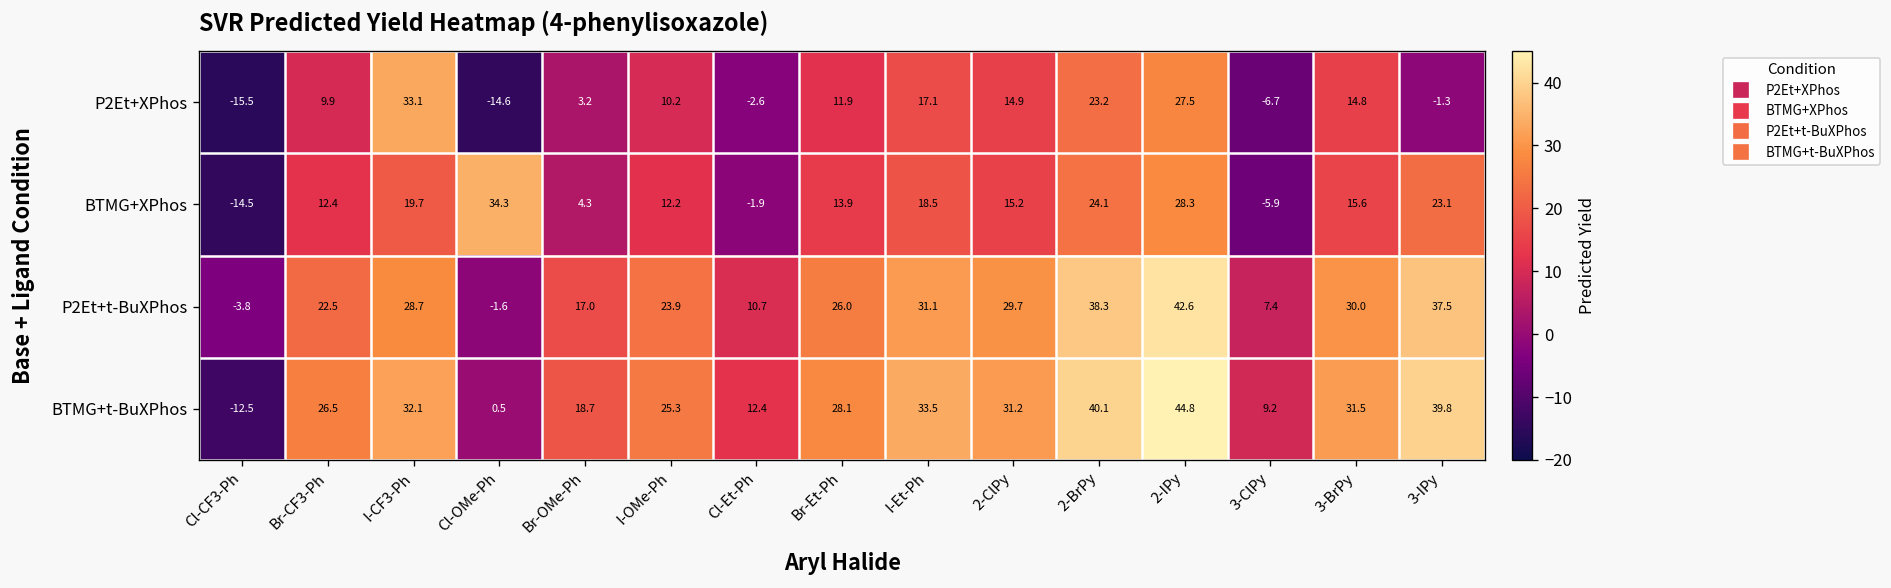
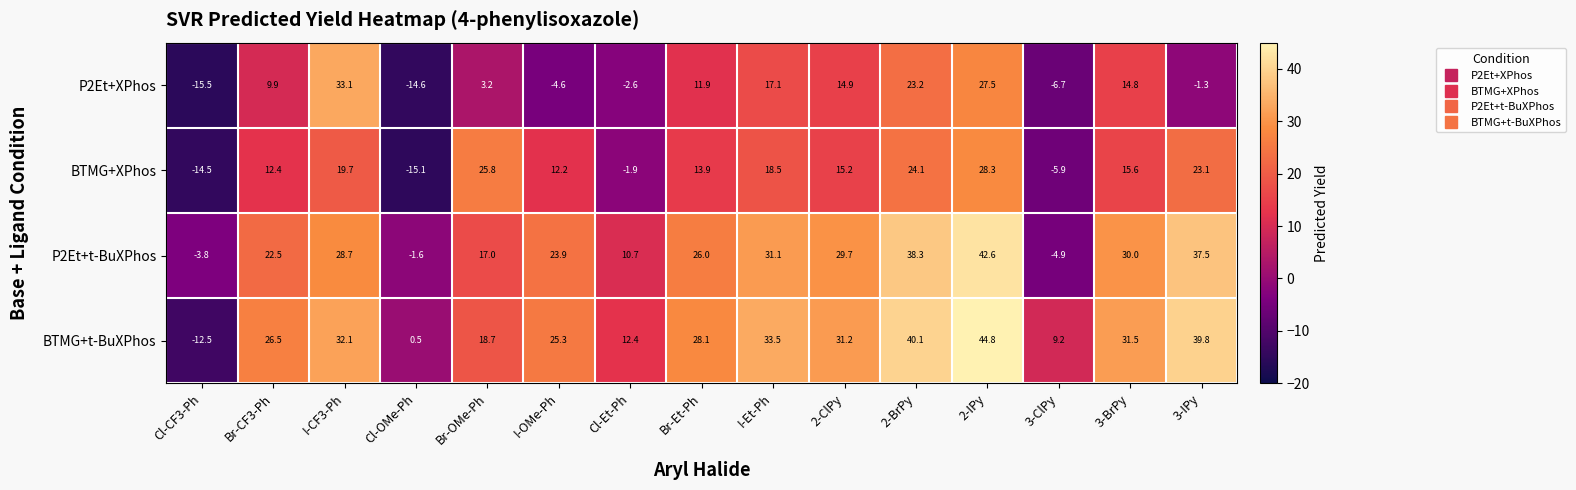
  {
    "P2Et+XPhos": {
      "Cl-CF3-Ph": -15.5,
      "Br-CF3-Ph": 9.9,
      "I-CF3-Ph": 33.1,
      "Cl-OMe-Ph": -14.6,
      "Br-OMe-Ph": 3.2,
-     "I-OMe-Ph": 10.2,
+     "I-OMe-Ph": -4.6,
      "Cl-Et-Ph": -2.6,
      "Br-Et-Ph": 11.9,
      "I-Et-Ph": 17.1,
      "2-ClPy": 14.9,
      "2-BrPy": 23.2,
      "2-IPy": 27.5,
      "3-ClPy": -6.7,
      "3-BrPy": 14.8,
      "3-IPy": -1.3
    },
    "BTMG+XPhos": {
      "Cl-CF3-Ph": -14.5,
      "Br-CF3-Ph": 12.4,
      "I-CF3-Ph": 19.7,
-     "Cl-OMe-Ph": 34.3,
-     "Br-OMe-Ph": 4.3,
+     "Cl-OMe-Ph": -15.1,
+     "Br-OMe-Ph": 25.8,
      "I-OMe-Ph": 12.2,
      "Cl-Et-Ph": -1.9,
      "Br-Et-Ph": 13.9,
      "I-Et-Ph": 18.5,
      "2-ClPy": 15.2,
      "2-BrPy": 24.1,
      "2-IPy": 28.3,
      "3-ClPy": -5.9,
      "3-BrPy": 15.6,
      "3-IPy": 23.1
    },
    "P2Et+t-BuXPhos": {
      "Cl-CF3-Ph": -3.8,
      "Br-CF3-Ph": 22.5,
      "I-CF3-Ph": 28.7,
      "Cl-OMe-Ph": -1.6,
      "Br-OMe-Ph": 17.0,
      "I-OMe-Ph": 23.9,
      "Cl-Et-Ph": 10.7,
      "Br-Et-Ph": 26.0,
      "I-Et-Ph": 31.1,
      "2-ClPy": 29.7,
      "2-BrPy": 38.3,
      "2-IPy": 42.6,
-     "3-ClPy": 7.4,
+     "3-ClPy": -4.9,
      "3-BrPy": 30.0,
      "3-IPy": 37.5
    },
    "BTMG+t-BuXPhos": {
      "Cl-CF3-Ph": -12.5,
      "Br-CF3-Ph": 26.5,
      "I-CF3-Ph": 32.1,
      "Cl-OMe-Ph": 0.5,
      "Br-OMe-Ph": 18.7,
      "I-OMe-Ph": 25.3,
      "Cl-Et-Ph": 12.4,
      "Br-Et-Ph": 28.1,
      "I-Et-Ph": 33.5,
      "2-ClPy": 31.2,
      "2-BrPy": 40.1,
      "2-IPy": 44.8,
      "3-ClPy": 9.2,
      "3-BrPy": 31.5,
      "3-IPy": 39.8
    }
  }
